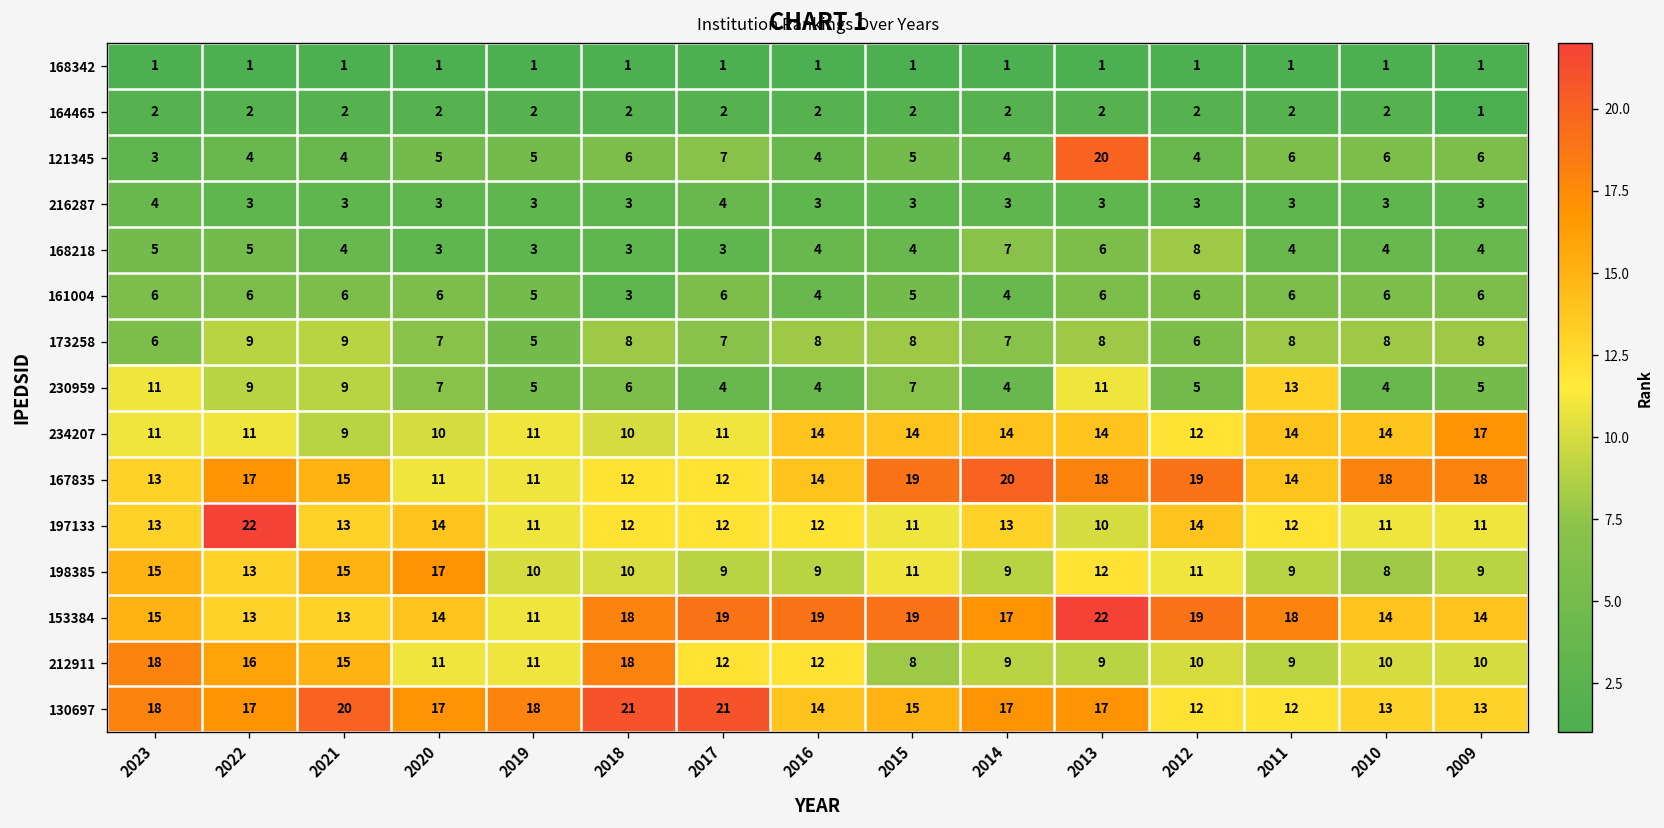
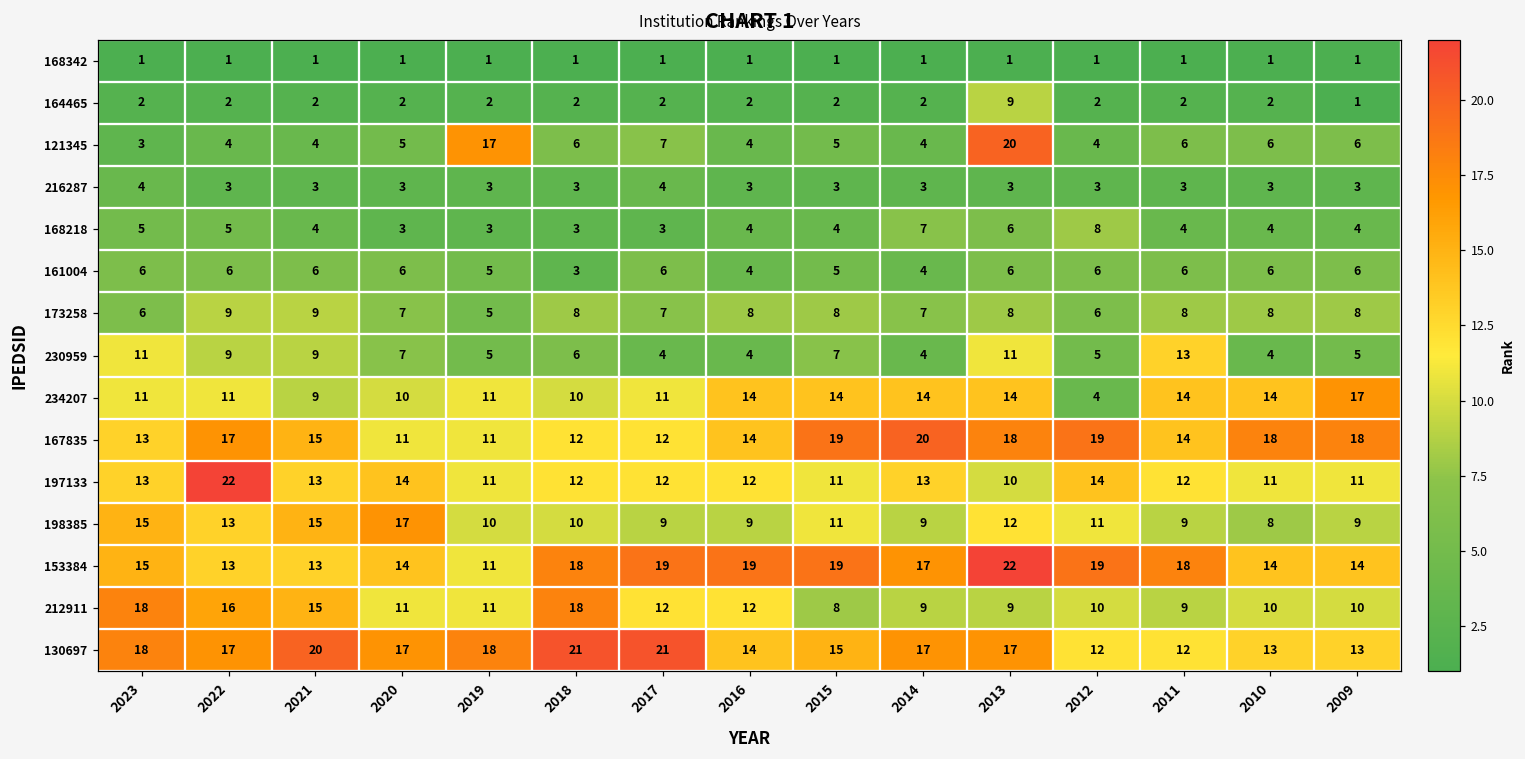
  {
    "164465": {
      "2023": 2,
      "2022": 2,
      "2021": 2,
      "2020": 2,
      "2019": 2,
      "2018": 2,
      "2017": 2,
      "2016": 2,
      "2015": 2,
      "2014": 2,
-     "2013": 2,
+     "2013": 9,
      "2012": 2,
      "2011": 2,
      "2010": 2,
      "2009": 1
    },
    "121345": {
      "2023": 3,
      "2022": 4,
      "2021": 4,
      "2020": 5,
-     "2019": 5,
+     "2019": 17,
      "2018": 6,
      "2017": 7,
      "2016": 4,
      "2015": 5,
      "2014": 4,
      "2013": 20,
      "2012": 4,
      "2011": 6,
      "2010": 6,
      "2009": 6
    },
    "234207": {
      "2023": 11,
      "2022": 11,
      "2021": 9,
      "2020": 10,
      "2019": 11,
      "2018": 10,
      "2017": 11,
      "2016": 14,
      "2015": 14,
      "2014": 14,
      "2013": 14,
-     "2012": 12,
+     "2012": 4,
      "2011": 14,
      "2010": 14,
      "2009": 17
    }
  }
